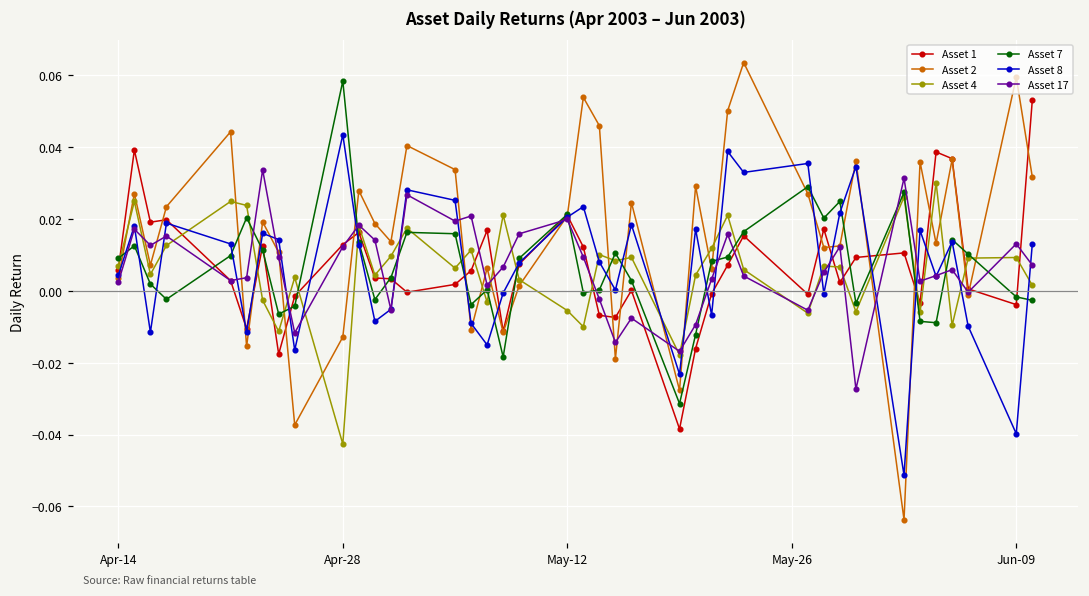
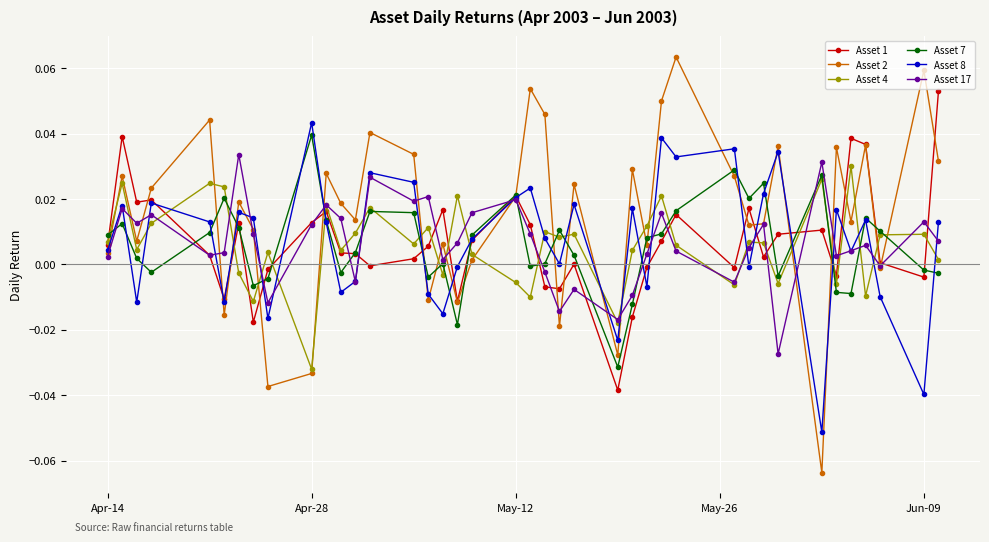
  {
    "Asset 1": {
      "Apr-14": 0.006,
      "Jun-09": -0.004
    },
    "Asset 2": {
-     "Apr-28": -0.013
+     "Apr-28": -0.033
    },
    "Asset 4": {
      "Apr-14": 0.007,
-     "Apr-28": -0.043,
+     "Apr-28": -0.032,
      "May-12": -0.006,
      "Jun-09": 0.009
    },
    "Asset 7": {
      "Apr-14": 0.009,
-     "Apr-28": 0.058,
+     "Apr-28": 0.039,
      "Jun-09": -0.002
    },
    "Asset 8": {
      "Apr-28": 0.043,
      "Jun-09": -0.040
    },
    "Asset 17": {
      "Apr-14": 0.002,
      "Jun-09": 0.013
    }
  }
